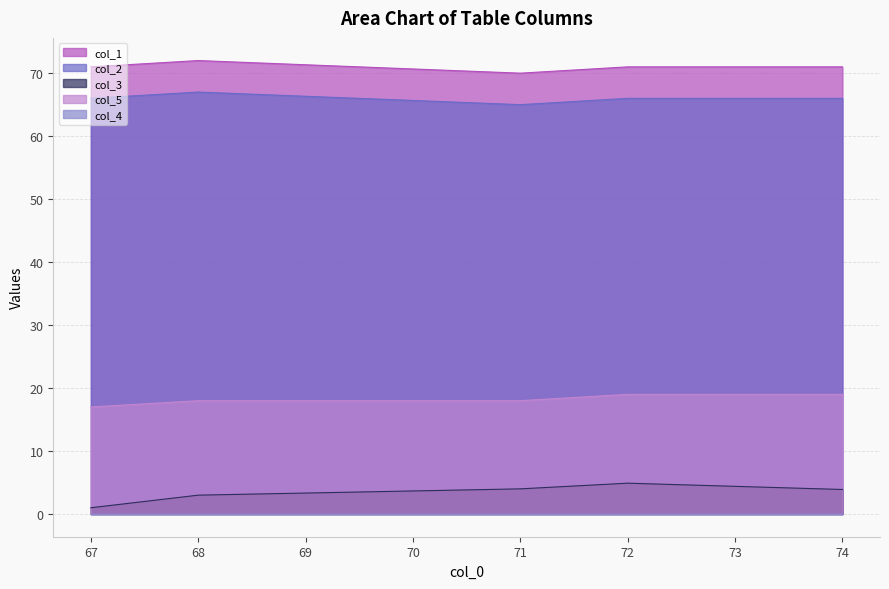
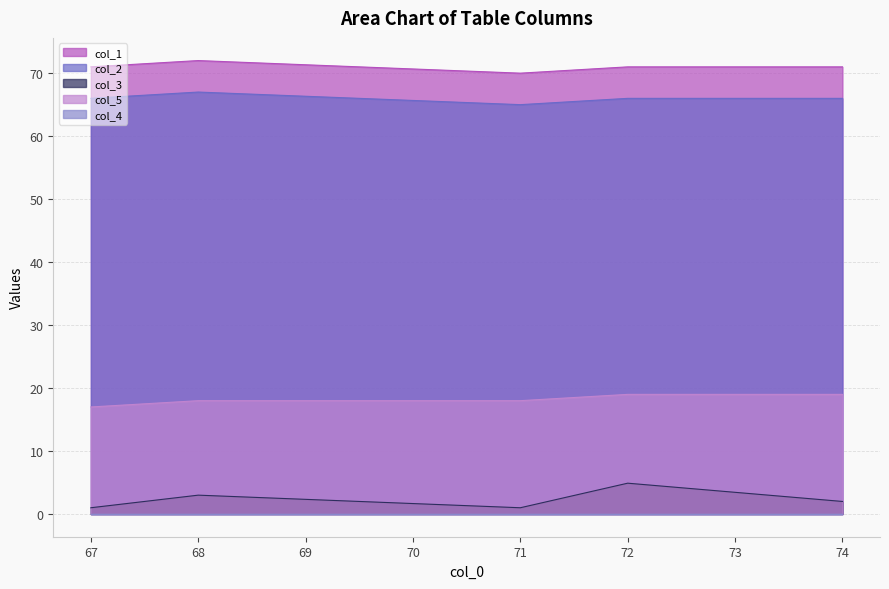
  {
    "col_3": {
      "67": 1,
      "68": 3,
-     "71": 4,
+     "71": 1,
      "72": 5,
-     "74": 4
+     "74": 2
    }
  }
